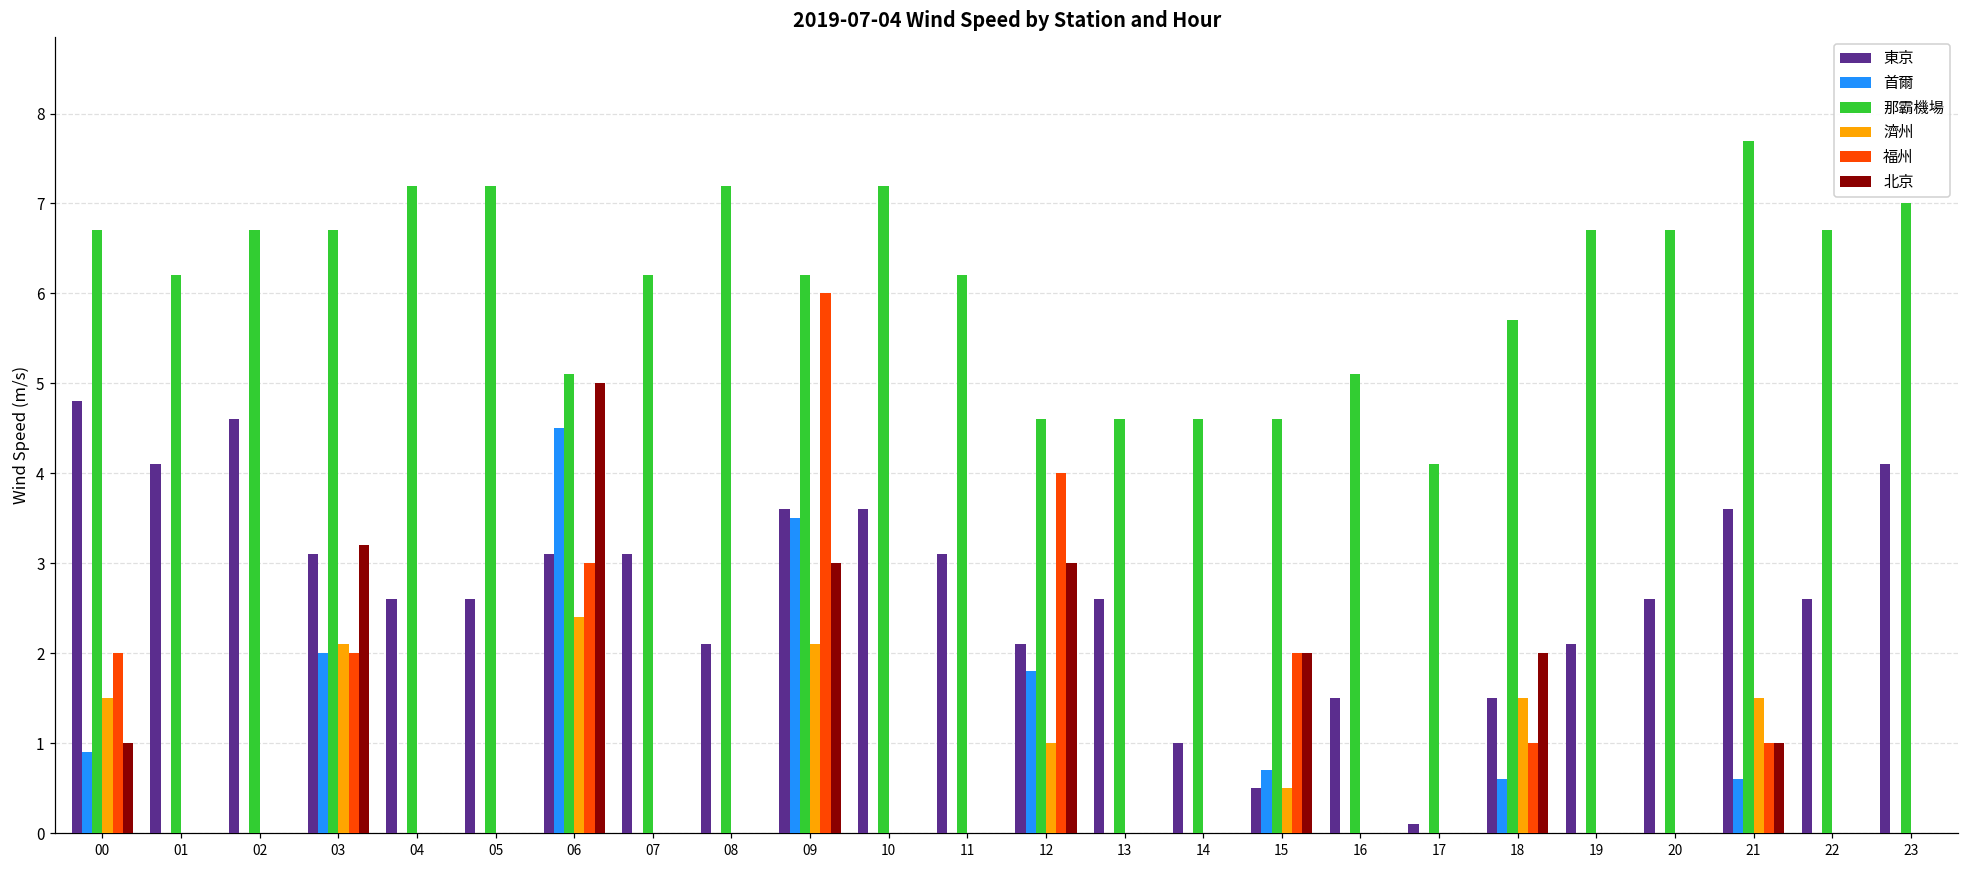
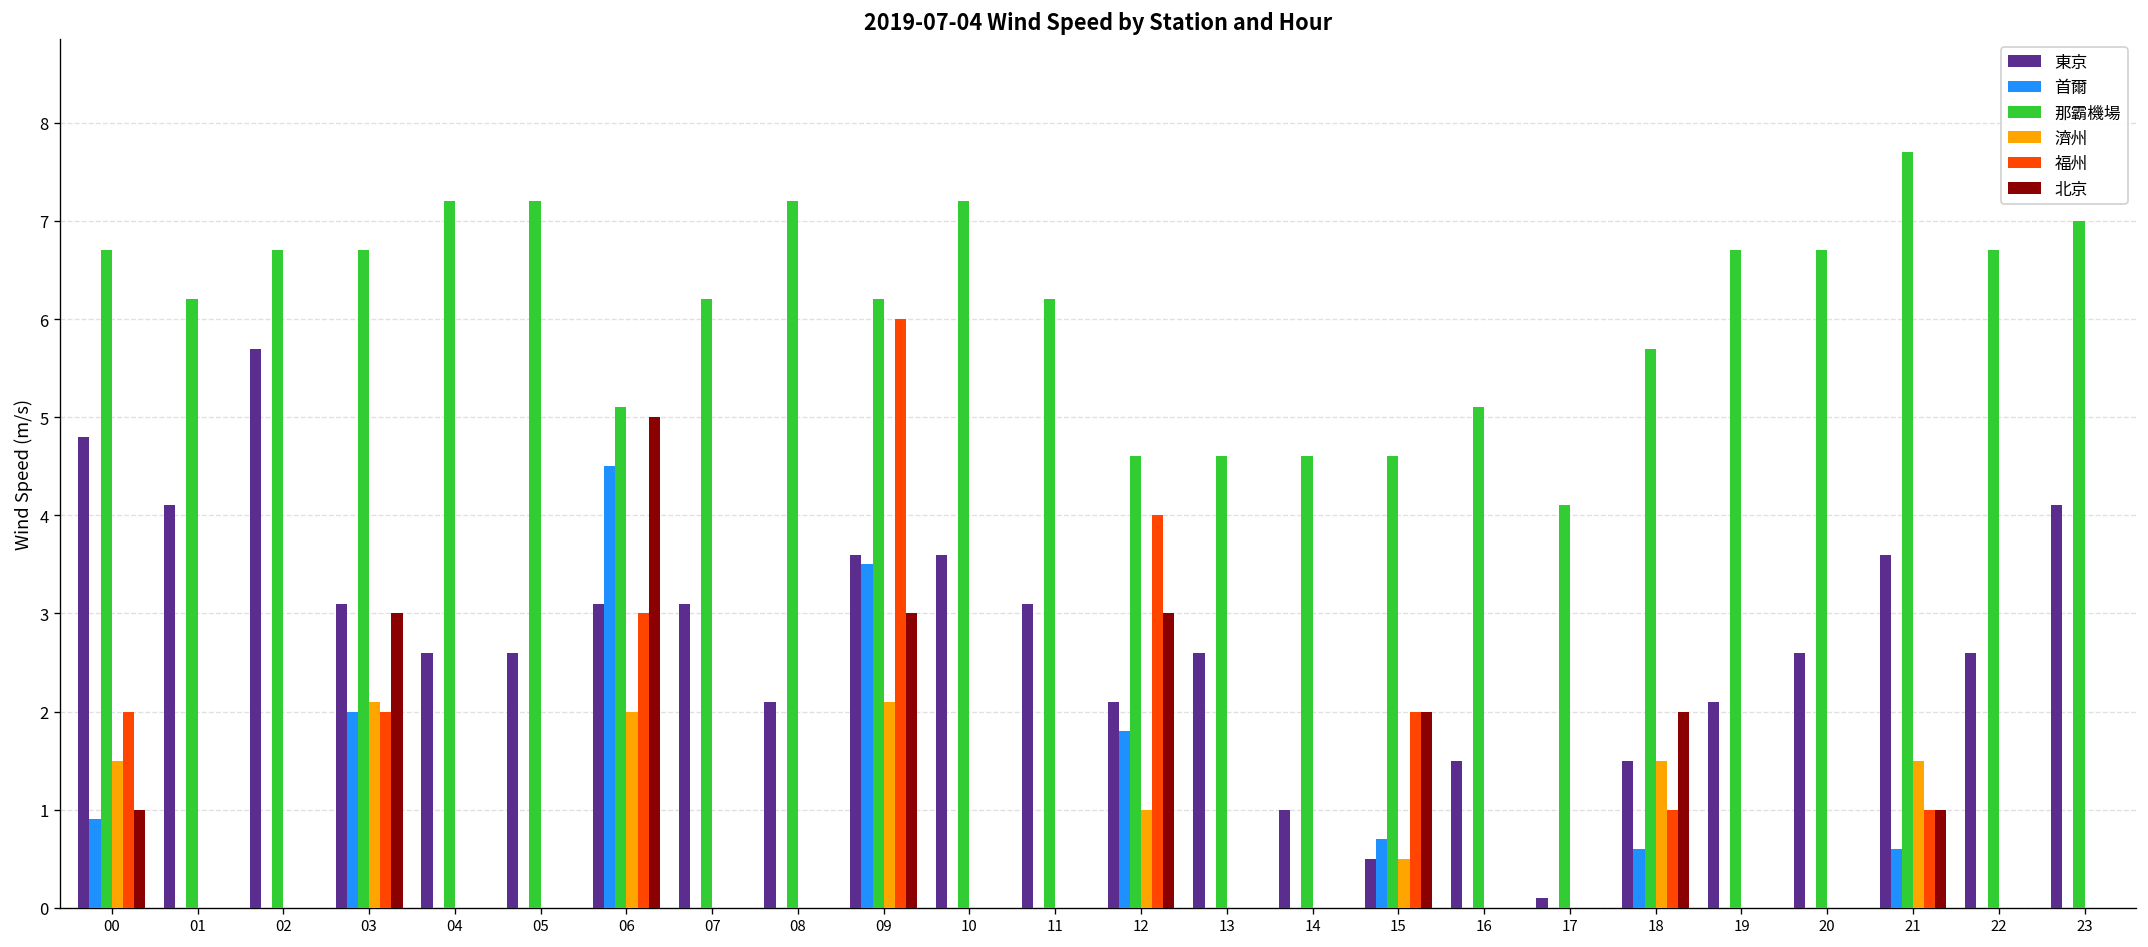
  {
    "東京": {
      "00": 4.8,
      "01": 4.1,
-     "02": 4.6,
+     "02": 5.7,
      "03": 3.1,
      "04": 2.6,
      "05": 2.6,
      "06": 3.1,
      "07": 3.1,
      "08": 2.1,
      "09": 3.6,
      "10": 3.6,
      "11": 3.1,
      "12": 2.1,
      "13": 2.6,
      "14": 1.0,
      "15": 0.5,
      "16": 1.5,
      "17": 0.1,
      "18": 1.5,
      "19": 2.1,
      "20": 2.6,
      "21": 3.6,
      "22": 2.6,
      "23": 4.1
    },
    "首爾": {
      "00": 0.9,
      "01": 0.0,
      "02": 0.0,
      "03": 2.0,
      "04": 0.0,
      "05": 0.0,
      "06": 4.5,
      "07": 0.0,
      "08": 0.0,
      "09": 3.5,
      "10": 0.0,
      "11": 0.0,
      "12": 1.8,
      "13": 0.0,
      "14": 0.0,
      "15": 0.7,
      "16": 0.0,
      "17": 0.0,
      "18": 0.6,
      "19": 0.0,
      "20": 0.0,
      "21": 0.6,
      "22": 0.0,
      "23": 0.0
    },
    "那霸機場": {
      "00": 6.7,
      "01": 6.2,
      "02": 6.7,
      "03": 6.7,
      "04": 7.2,
      "05": 7.2,
      "06": 5.1,
      "07": 6.2,
      "08": 7.2,
      "09": 6.2,
      "10": 7.2,
      "11": 6.2,
      "12": 4.6,
      "13": 4.6,
      "14": 4.6,
      "15": 4.6,
      "16": 5.1,
      "17": 4.1,
      "18": 5.7,
      "19": 6.7,
      "20": 6.7,
      "21": 7.7,
      "22": 6.7,
      "23": 7.0
    },
    "濟州": {
      "00": 1.5,
      "01": 0.0,
      "02": 0.0,
      "03": 2.1,
      "04": 0.0,
      "05": 0.0,
-     "06": 2.4,
+     "06": 2.0,
      "07": 0.0,
      "08": 0.0,
      "09": 2.1,
      "10": 0.0,
      "11": 0.0,
      "12": 1.0,
      "13": 0.0,
      "14": 0.0,
      "15": 0.5,
      "16": 0.0,
      "17": 0.0,
      "18": 1.5,
      "19": 0.0,
      "20": 0.0,
      "21": 1.5,
      "22": 0.0,
      "23": 0.0
    },
    "福州": {
      "00": 2.0,
      "01": 0.0,
      "02": 0.0,
      "03": 2.0,
      "04": 0.0,
      "05": 0.0,
      "06": 3.0,
      "07": 0.0,
      "08": 0.0,
      "09": 6.0,
      "10": 0.0,
      "11": 0.0,
      "12": 4.0,
      "13": 0.0,
      "14": 0.0,
      "15": 2.0,
      "16": 0.0,
      "17": 0.0,
      "18": 1.0,
      "19": 0.0,
      "20": 0.0,
      "21": 1.0,
      "22": 0.0,
      "23": 0.0
    },
    "北京": {
      "00": 1.0,
      "01": 0.0,
      "02": 0.0,
-     "03": 3.2,
+     "03": 3.0,
      "04": 0.0,
      "05": 0.0,
      "06": 5.0,
      "07": 0.0,
      "08": 0.0,
      "09": 3.0,
      "10": 0.0,
      "11": 0.0,
      "12": 3.0,
      "13": 0.0,
      "14": 0.0,
      "15": 2.0,
      "16": 0.0,
      "17": 0.0,
      "18": 2.0,
      "19": 0.0,
      "20": 0.0,
      "21": 1.0,
      "22": 0.0,
      "23": 0.0
    }
  }
